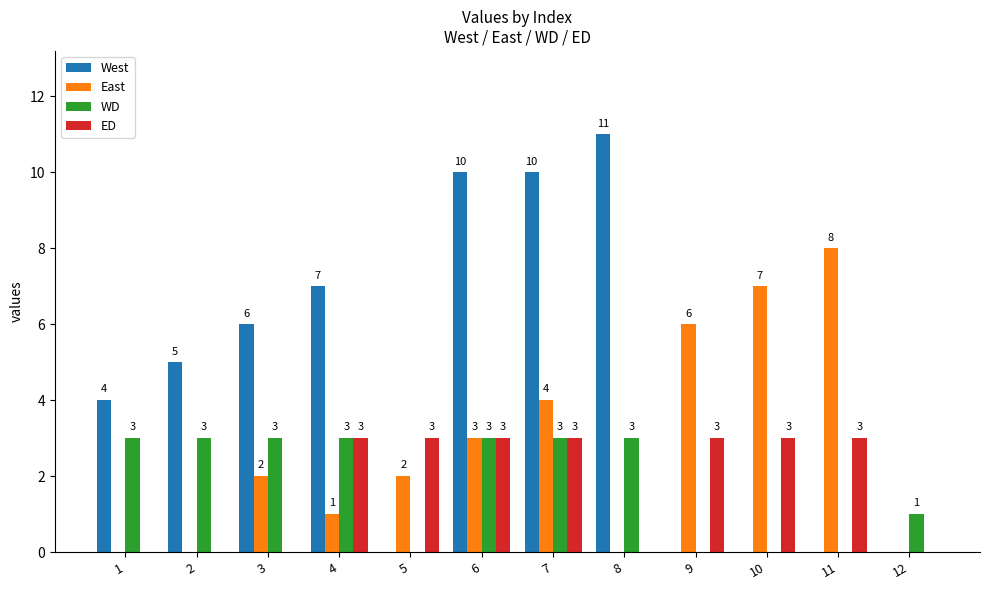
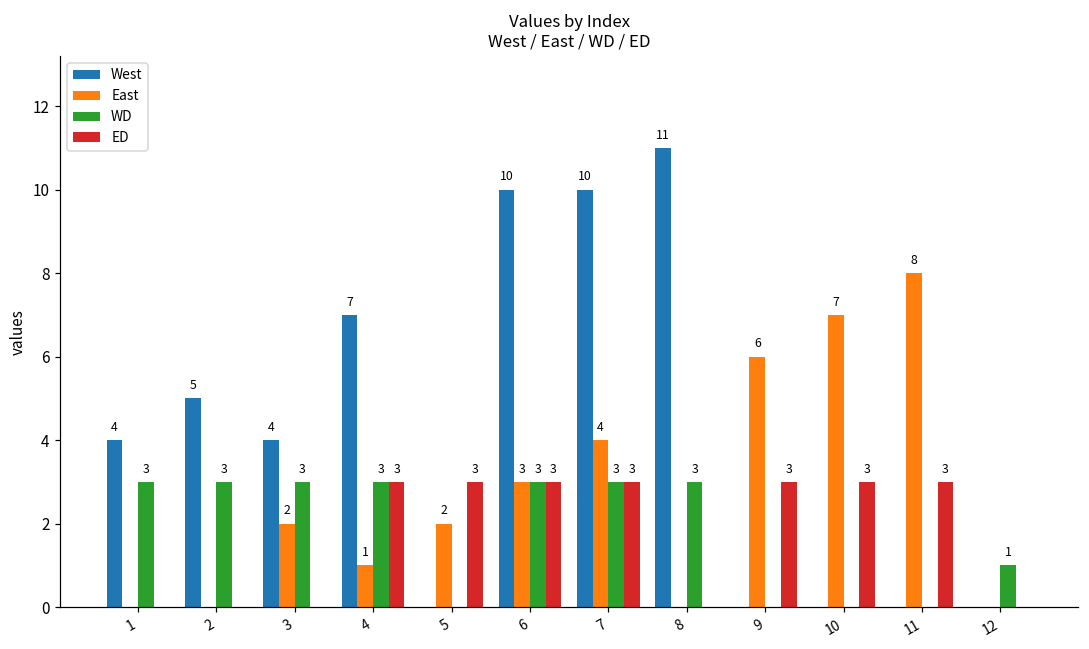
  {
    "West": {
      "1": 4,
      "2": 5,
-     "3": 6,
+     "3": 4,
      "4": 7,
      "6": 10,
      "7": 10,
      "8": 11
    },
    "East": {
      "3": 2,
      "4": 1,
      "5": 2,
      "6": 3,
      "7": 4,
      "9": 6,
      "10": 7,
      "11": 8
    },
    "WD": {
      "1": 3,
      "2": 3,
      "3": 3,
      "4": 3,
      "6": 3,
      "7": 3,
      "8": 3,
      "12": 1
    },
    "ED": {
      "4": 3,
      "5": 3,
      "6": 3,
      "7": 3,
      "9": 3,
      "10": 3,
      "11": 3
    }
  }
